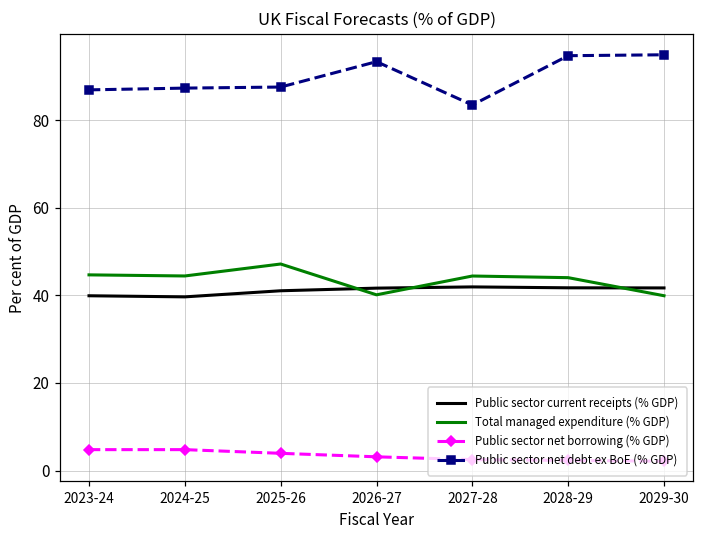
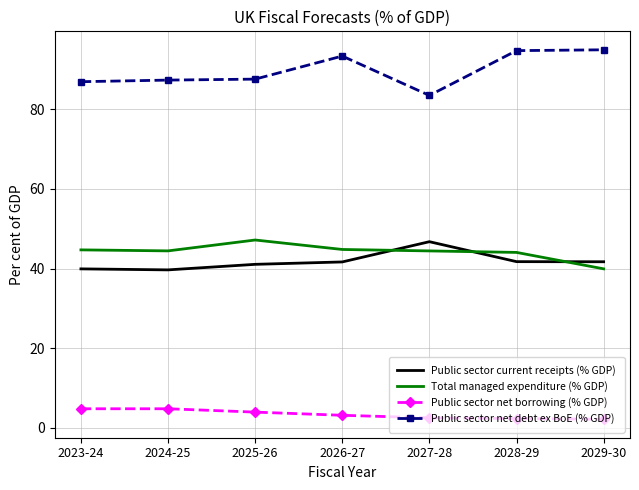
  {
    "Public sector current receipts (% GDP)": {
      "2023-24": 40,
      "2024-25": 40,
      "2025-26": 41,
      "2026-27": 42,
-     "2027-28": 42,
+     "2027-28": 47,
      "2028-29": 42,
      "2029-30": 42
    },
    "Total managed expenditure (% GDP)": {
      "2023-24": 45,
      "2024-25": 44,
      "2025-26": 47,
-     "2026-27": 40,
+     "2026-27": 45,
      "2027-28": 44,
      "2028-29": 44,
      "2029-30": 40
    },
    "Public sector net borrowing (% GDP)": {
      "2023-24": 5,
      "2024-25": 5,
      "2025-26": 4,
      "2026-27": 3
    },
    "Public sector net debt ex BoE (% GDP)": {
      "2023-24": 87,
      "2024-25": 87,
      "2025-26": 88,
      "2026-27": 93,
      "2027-28": 84,
      "2028-29": 95,
      "2029-30": 95
    }
  }
